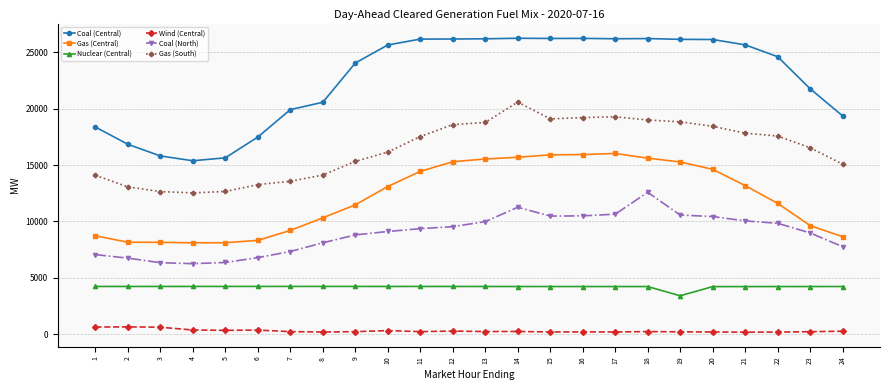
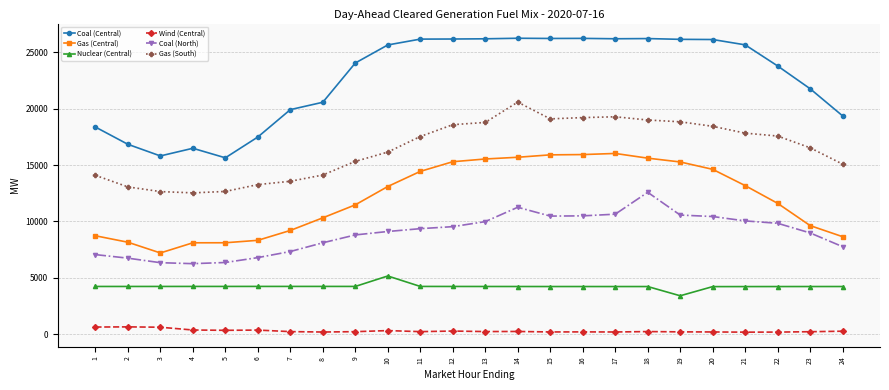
  {
    "Coal (Central)": {
      "1": 18400,
      "2": 16800,
      "3": 15800,
-     "4": 15400,
+     "4": 16500,
      "5": 15600,
      "6": 17500,
      "7": 19900,
      "8": 20600,
      "9": 24100,
      "10": 25700,
      "11": 26200,
      "12": 26200,
      "13": 26200,
      "14": 26300,
      "15": 26200,
      "16": 26200,
      "17": 26200,
      "18": 26200,
      "19": 26200,
      "20": 26100,
      "21": 25700,
-     "22": 24600,
+     "22": 23800,
      "23": 21800,
      "24": 19400
    },
    "Gas (Central)": {
      "1": 8700,
      "2": 8100,
-     "3": 8100,
+     "3": 7200,
      "4": 8100,
      "5": 8100,
      "6": 8300,
      "7": 9200,
      "8": 10300,
      "9": 11500,
      "10": 13100,
      "11": 14400,
      "12": 15300,
      "13": 15500,
      "14": 15700,
      "15": 15900,
      "16": 15900,
      "17": 16000,
      "18": 15600,
      "19": 15300,
      "20": 14600,
      "21": 13200,
      "22": 11600,
      "23": 9600,
      "24": 8600
    },
    "Nuclear (Central)": {
      "1": 4200,
      "2": 4200,
      "3": 4200,
      "4": 4200,
      "5": 4200,
      "6": 4200,
      "7": 4200,
      "8": 4200,
      "9": 4200,
-     "10": 4200,
+     "10": 5200,
      "11": 4200,
      "12": 4200,
      "13": 4200,
      "14": 4200,
      "15": 4200,
      "16": 4200,
      "17": 4200,
      "18": 4200,
      "19": 3400,
      "20": 4200,
      "21": 4200,
      "22": 4200,
      "23": 4200,
      "24": 4200
    },
    "Wind (Central)": {
      "1": 600,
      "2": 600,
      "3": 600,
      "4": 400,
      "5": 300,
      "6": 400,
      "7": 200,
      "8": 200,
      "9": 200,
      "10": 300,
      "11": 200,
      "12": 300,
      "13": 200,
      "14": 200,
      "15": 200,
      "16": 200,
      "17": 200,
      "18": 200,
      "19": 200,
      "20": 200,
      "21": 200,
      "22": 200,
      "23": 200,
      "24": 300
    },
    "Coal (North)": {
      "1": 7100,
      "2": 6700,
      "3": 6300,
      "4": 6200,
      "5": 6400,
      "6": 6800,
      "7": 7300,
      "8": 8100,
      "9": 8800,
      "10": 9100,
      "11": 9400,
      "12": 9500,
      "13": 10000,
      "14": 11300,
      "15": 10500,
      "16": 10500,
      "17": 10600,
      "18": 12600,
      "19": 10600,
      "20": 10400,
      "21": 10000,
      "22": 9800,
      "23": 9000,
      "24": 7800
    },
    "Gas (South)": {
      "1": 14100,
      "2": 13100,
      "3": 12600,
      "4": 12500,
      "5": 12700,
      "6": 13300,
      "7": 13600,
      "8": 14100,
      "9": 15300,
      "10": 16200,
      "11": 17500,
      "12": 18600,
      "13": 18800,
      "14": 20600,
      "15": 19100,
      "16": 19200,
      "17": 19300,
      "18": 19000,
      "19": 18800,
      "20": 18400,
      "21": 17800,
      "22": 17600,
      "23": 16500,
      "24": 15100
    }
  }
